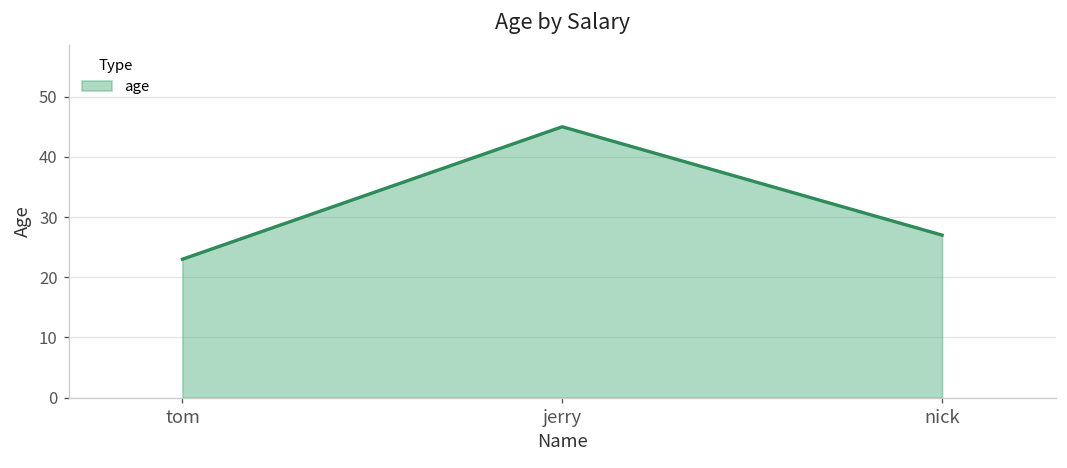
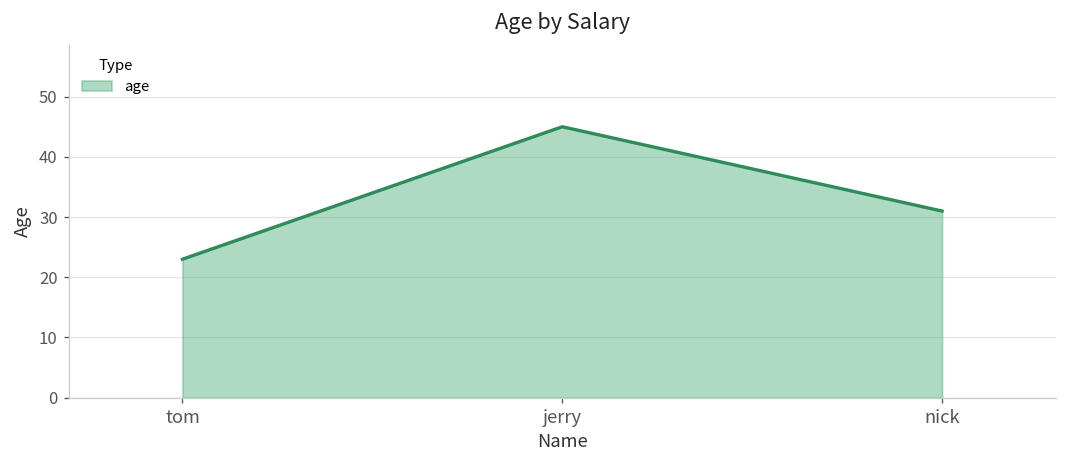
  {
    "tom": 23,
    "jerry": 45,
-   "nick": 27
+   "nick": 31
  }
